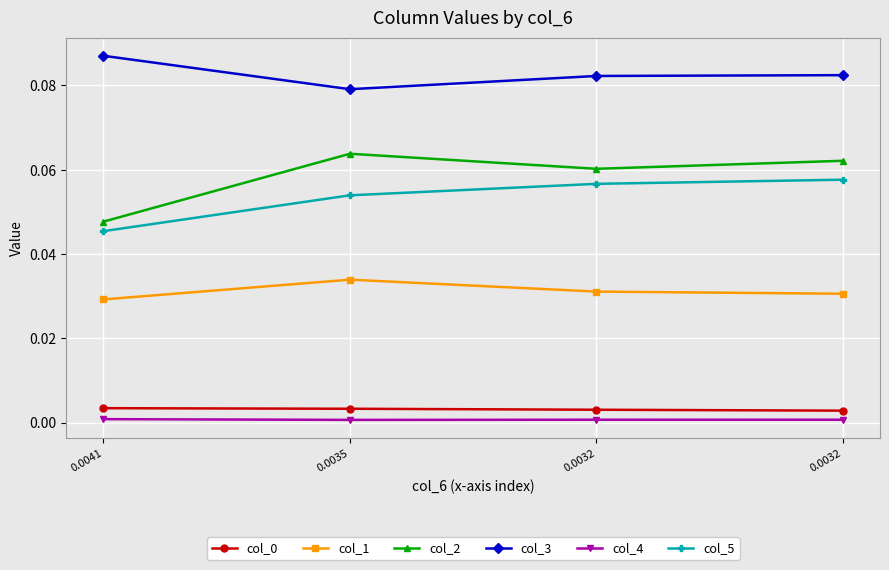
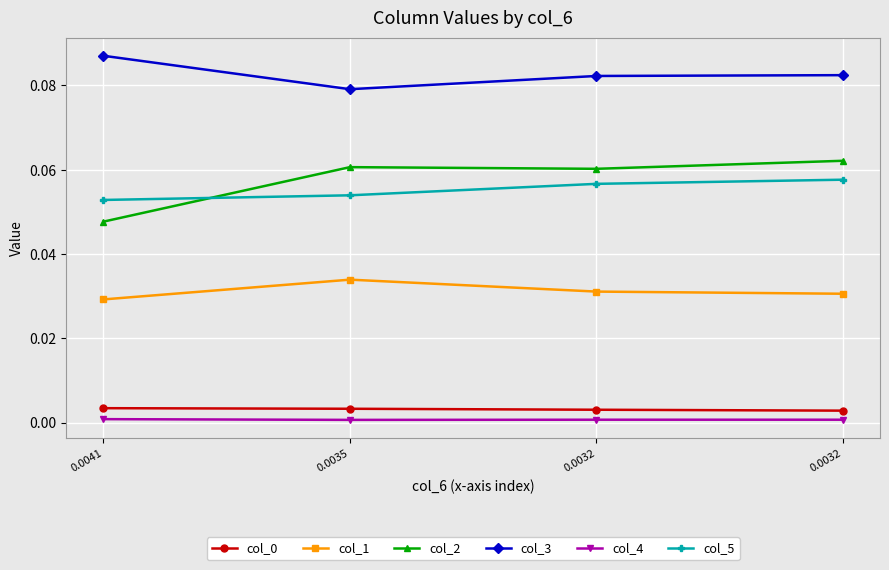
  {
    "col_0": {
      "0.0041": 0.003,
      "0.0035": 0.003
    },
    "col_1": {
      "0.0041": 0.029,
      "0.0035": 0.034
    },
    "col_2": {
      "0.0041": 0.048,
-     "0.0035": 0.064
+     "0.0035": 0.061
    },
    "col_3": {
      "0.0041": 0.087,
      "0.0035": 0.079
    },
    "col_4": {
      "0.0041": 0.001,
      "0.0035": 0.001
    },
    "col_5": {
-     "0.0041": 0.045,
+     "0.0041": 0.053,
      "0.0035": 0.054
    }
  }
